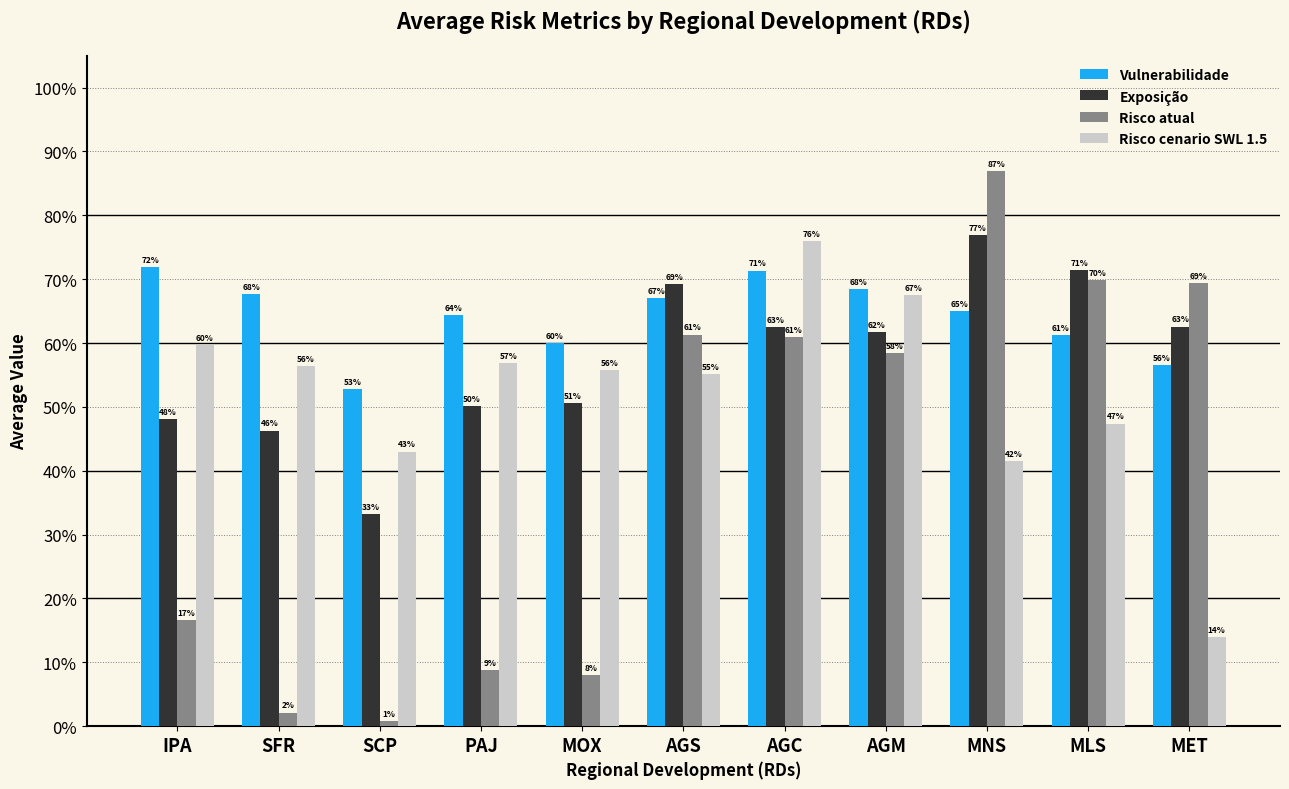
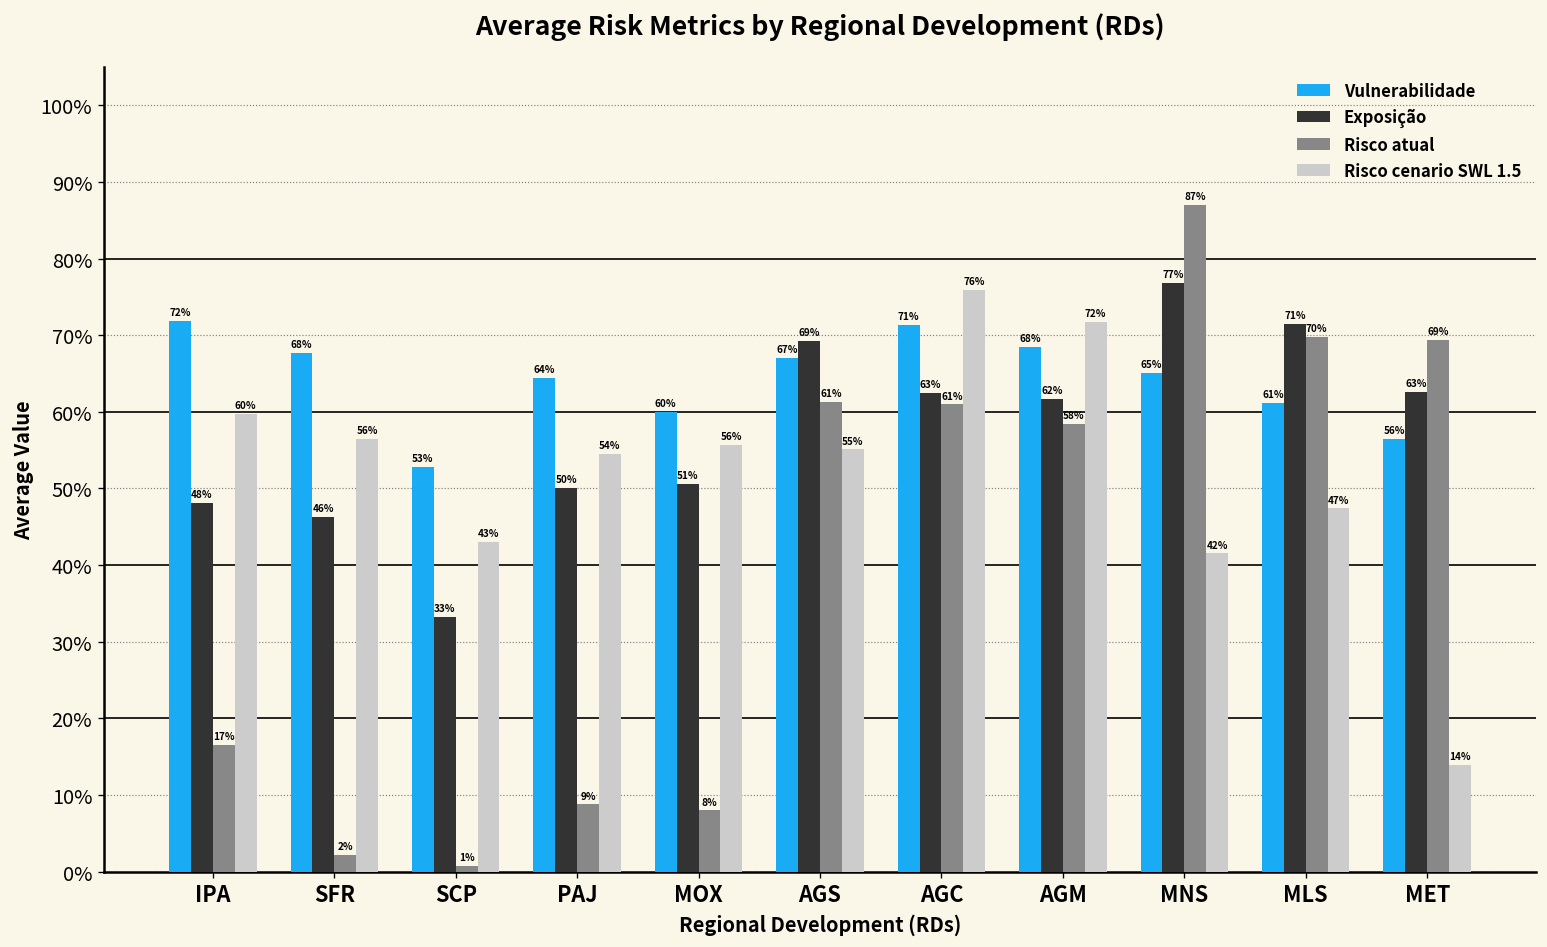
  {
    "Vulnerabilidade": {
      "IPA": "72%",
      "SFR": "68%",
      "SCP": "53%",
      "PAJ": "64%",
      "MOX": "60%",
      "AGS": "67%",
      "AGC": "71%",
      "AGM": "68%",
      "MNS": "65%",
      "MLS": "61%",
      "MET": "56%"
    },
    "Exposição": {
      "IPA": "48%",
      "SFR": "46%",
      "SCP": "33%",
      "PAJ": "50%",
      "MOX": "51%",
      "AGS": "69%",
      "AGC": "63%",
      "AGM": "62%",
      "MNS": "77%",
      "MLS": "71%",
      "MET": "63%"
    },
    "Risco atual": {
      "IPA": "17%",
      "SFR": "2%",
      "SCP": "1%",
      "PAJ": "9%",
      "MOX": "8%",
      "AGS": "61%",
      "AGC": "61%",
      "AGM": "58%",
      "MNS": "87%",
      "MLS": "70%",
      "MET": "69%"
    },
    "Risco cenario SWL 1.5": {
      "IPA": "60%",
      "SFR": "56%",
      "SCP": "43%",
-     "PAJ": "57%",
+     "PAJ": "54%",
      "MOX": "56%",
      "AGS": "55%",
      "AGC": "76%",
-     "AGM": "67%",
+     "AGM": "72%",
      "MNS": "42%",
      "MLS": "47%",
      "MET": "14%"
    }
  }
